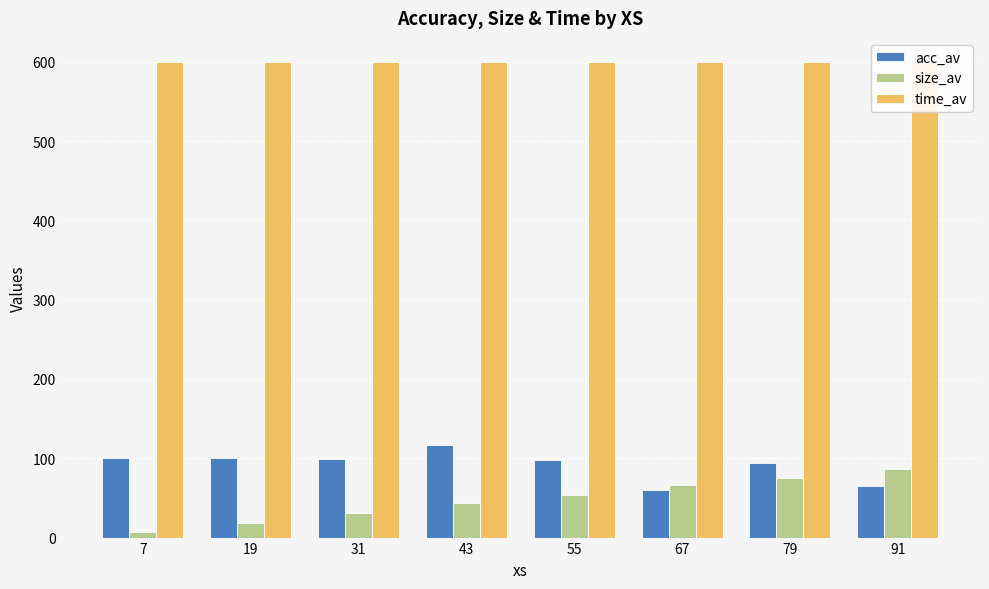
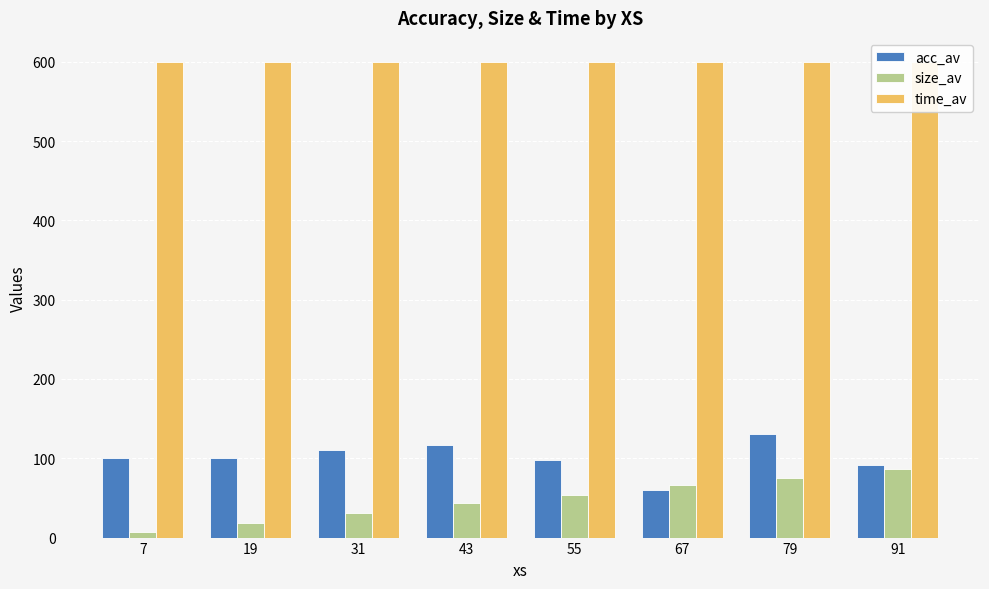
  {
    "acc_av": {
      "7": 100,
      "19": 100,
-     "31": 100,
+     "31": 110,
      "43": 120,
      "55": 100,
      "67": 60,
-     "79": 90,
-     "91": 70
+     "79": 130,
+     "91": 90
    },
    "size_av": {
      "7": 10,
      "19": 20,
      "31": 30,
      "43": 40,
      "55": 50,
      "67": 70,
      "79": 80,
      "91": 90
    },
    "time_av": {
      "7": 600,
      "19": 600,
      "31": 600,
      "43": 600,
      "55": 600,
      "67": 600,
      "79": 600
    }
  }
